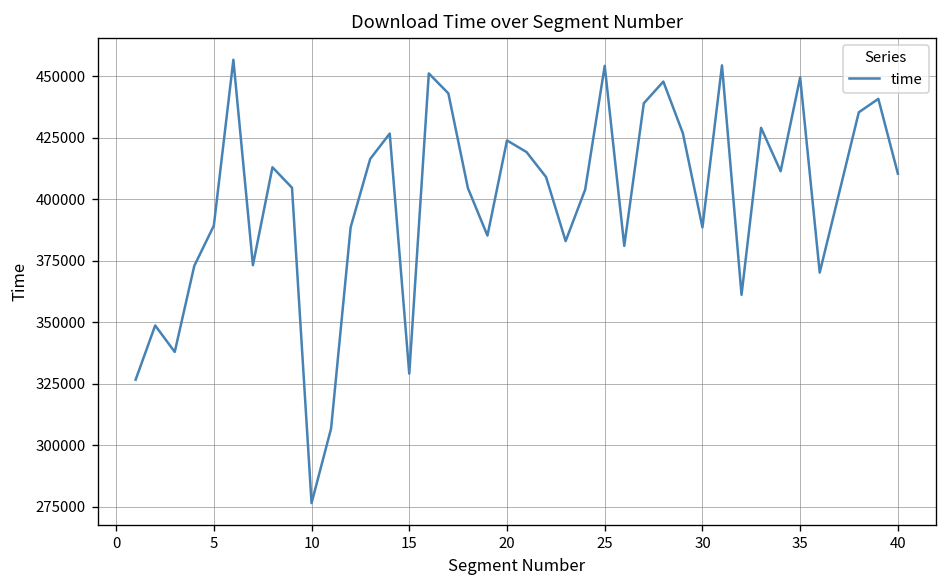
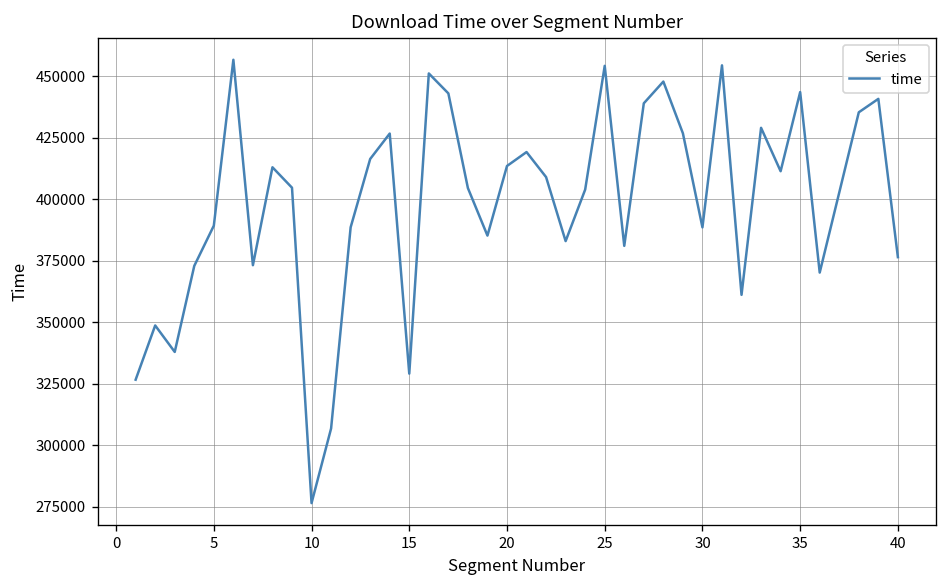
  {
    "5": 389000,
    "10": 276000,
    "15": 329000,
-   "20": 424000,
+   "20": 414000,
    "25": 454000,
    "30": 389000,
-   "35": 450000,
-   "40": 410000
+   "35": 444000,
+   "40": 377000
  }
